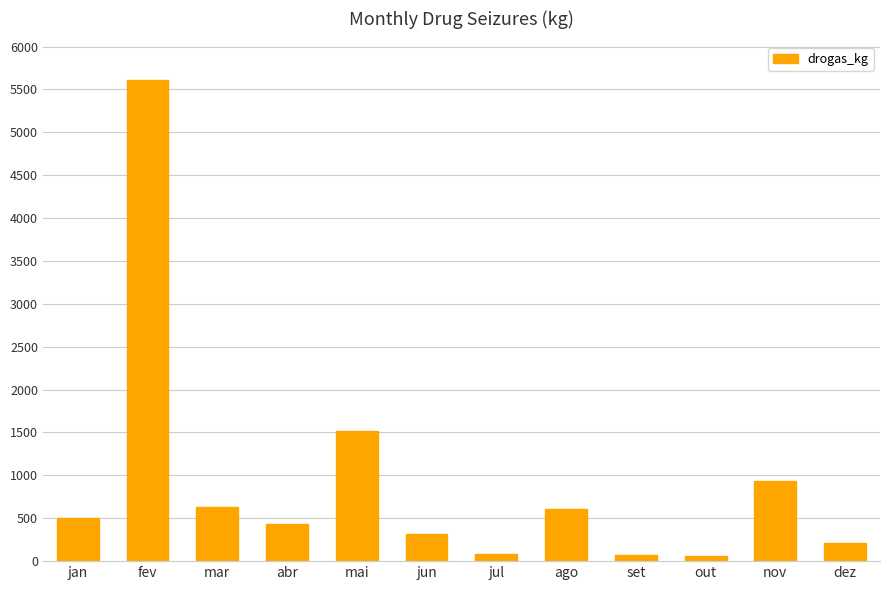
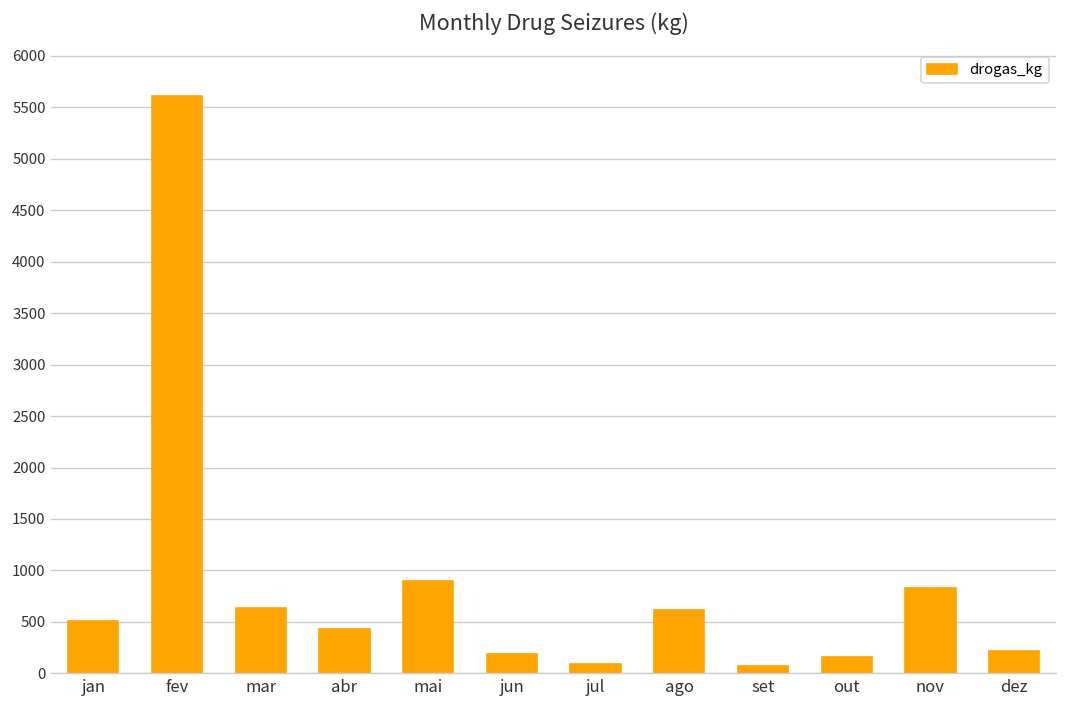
  {
    "jan": 500,
    "fev": 5600,
    "mar": 600,
    "abr": 400,
-   "mai": 1500,
-   "jun": 300,
+   "mai": 900,
+   "jun": 200,
    "jul": 100,
    "ago": 600,
    "set": 100,
-   "out": 100,
-   "nov": 900,
+   "out": 200,
+   "nov": 800,
    "dez": 200
  }
